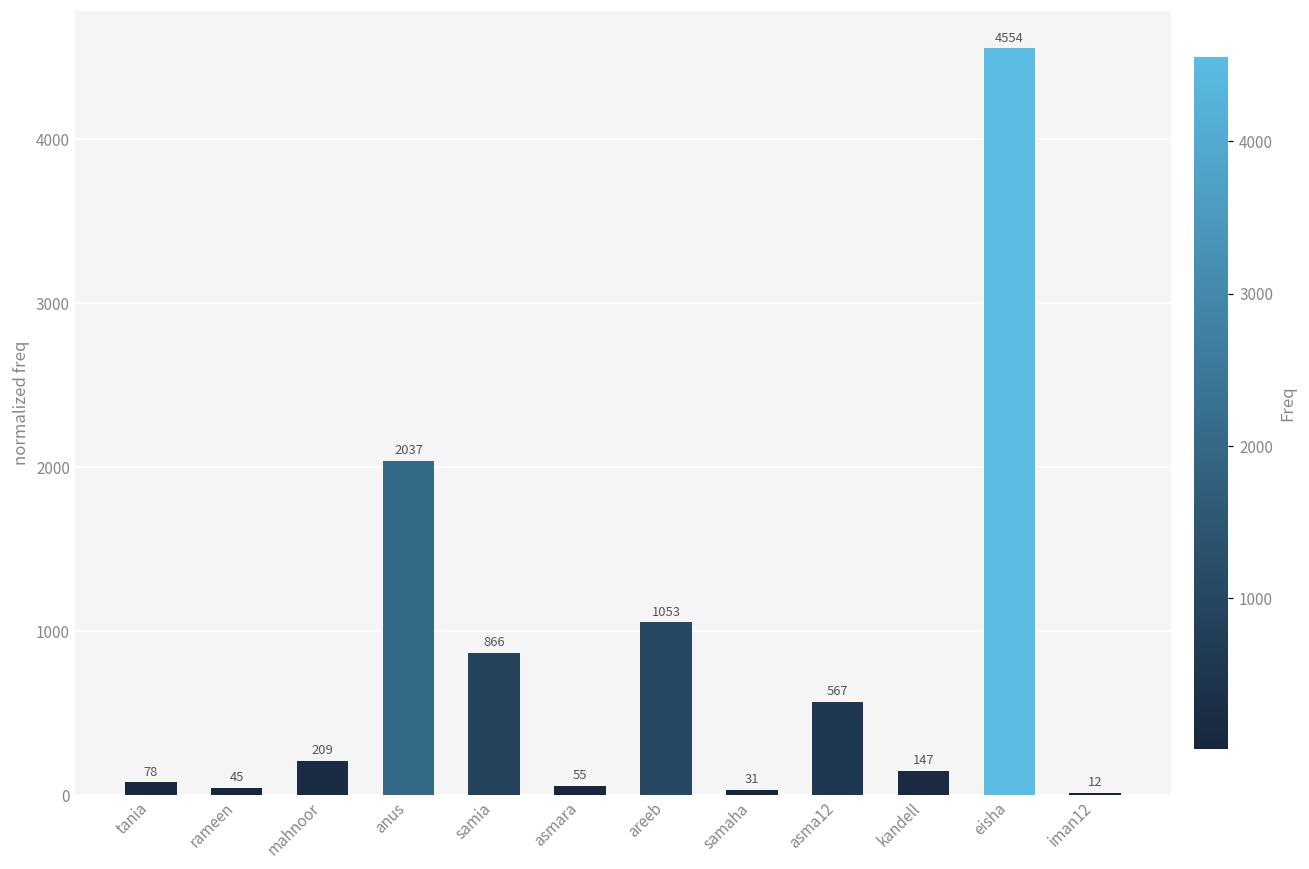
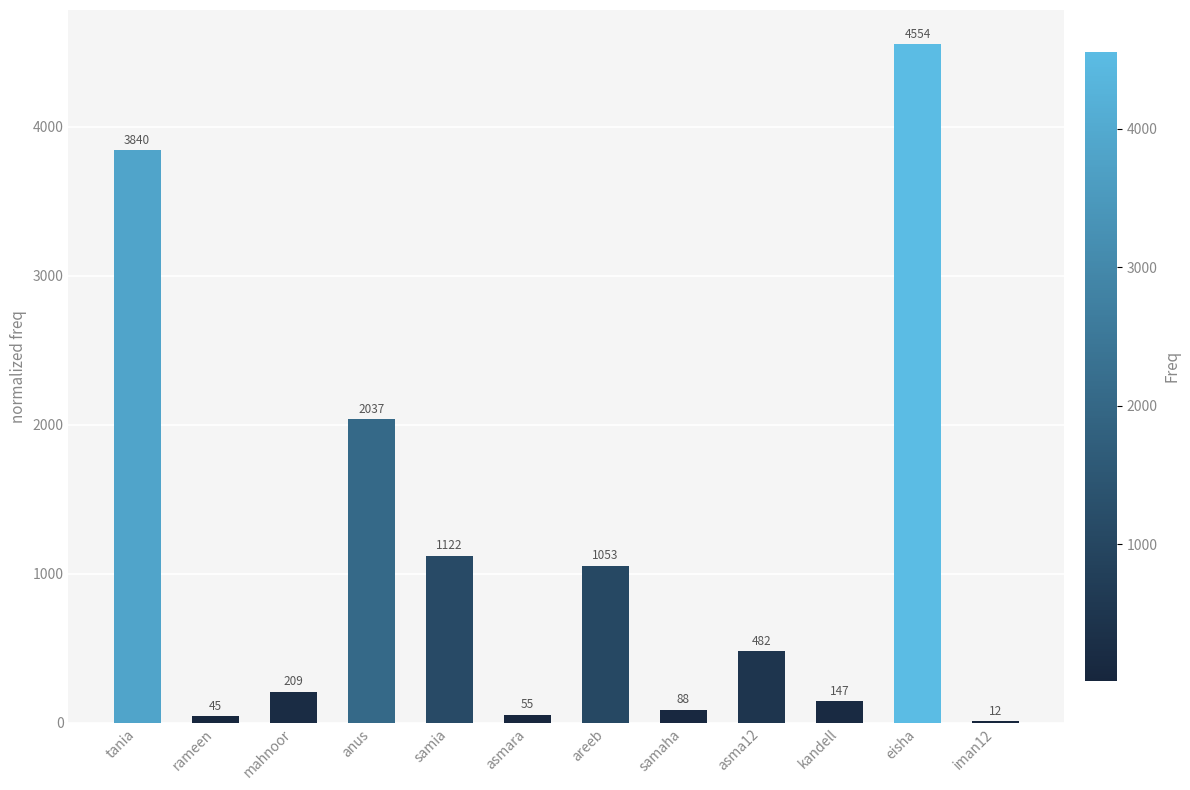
  {
-   "tania": 78,
+   "tania": 3840,
    "rameen": 45,
    "mahnoor": 209,
    "anus": 2037,
-   "samia": 866,
+   "samia": 1122,
    "asmara": 55,
    "areeb": 1053,
-   "samaha": 31,
-   "asma12": 567,
+   "samaha": 88,
+   "asma12": 482,
    "kandell": 147,
    "eisha": 4554,
    "iman12": 12
  }
